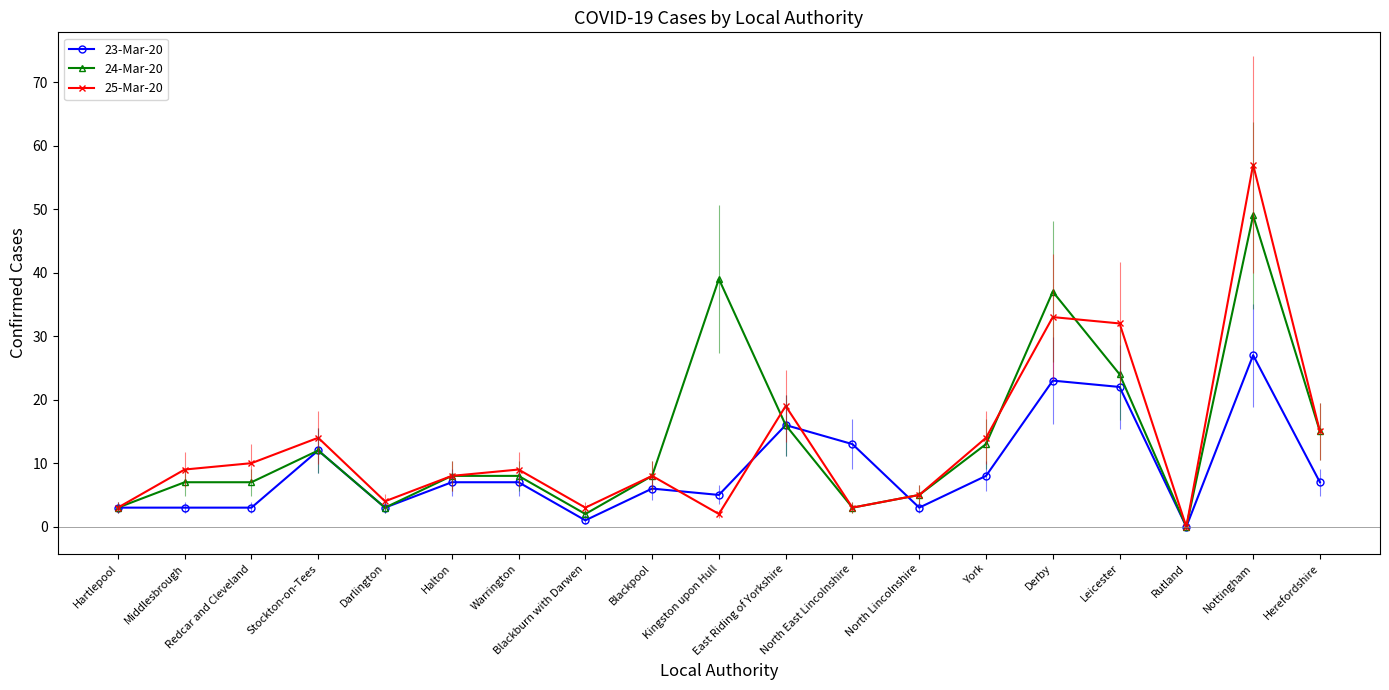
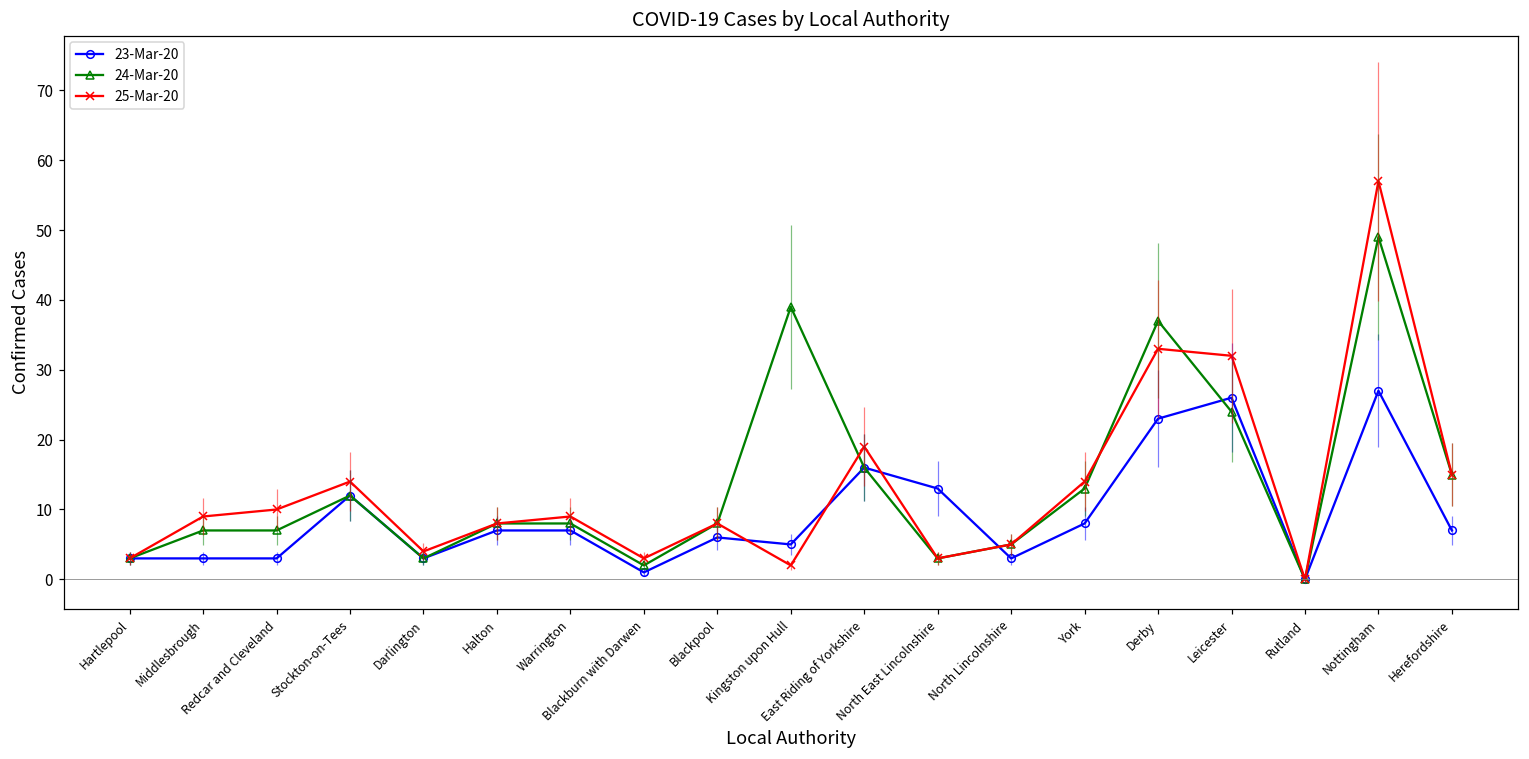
  {
    "23-Mar-20": {
      "Middlesbrough": 3,
      "Redcar and Cleveland": 3,
      "Halton": 7,
      "Warrington": 7,
      "Blackburn with Darwen": 1,
      "Blackpool": 6,
      "Kingston upon Hull": 5,
      "North East Lincolnshire": 13,
      "North Lincolnshire": 3,
      "York": 8,
      "Derby": 23,
-     "Leicester": 22,
+     "Leicester": 26,
      "Nottingham": 27,
      "Herefordshire": 7
    },
    "24-Mar-20": {
      "Middlesbrough": 7,
      "Redcar and Cleveland": 7,
      "Warrington": 8,
      "Blackburn with Darwen": 2,
      "Kingston upon Hull": 39,
      "York": 13,
      "Derby": 37,
      "Leicester": 24,
      "Nottingham": 49
    },
    "25-Mar-20": {
      "Middlesbrough": 9,
      "Redcar and Cleveland": 10,
      "Stockton-on-Tees": 14,
      "Darlington": 4,
      "Warrington": 9,
      "Blackburn with Darwen": 3,
      "Kingston upon Hull": 2,
      "East Riding of Yorkshire": 19,
      "York": 14,
      "Derby": 33,
      "Leicester": 32,
      "Nottingham": 57
    }
  }
